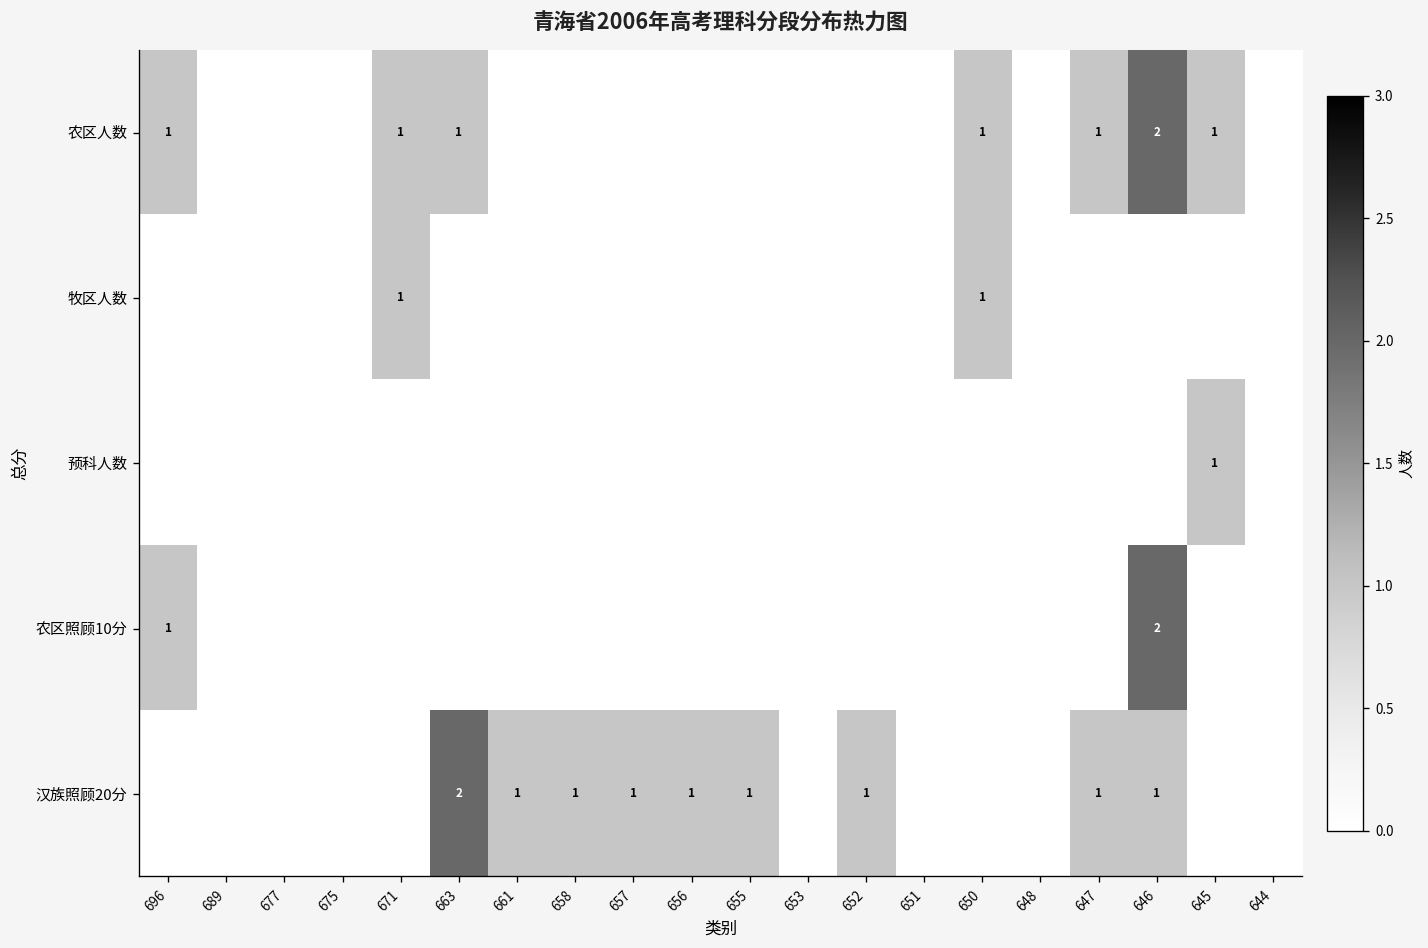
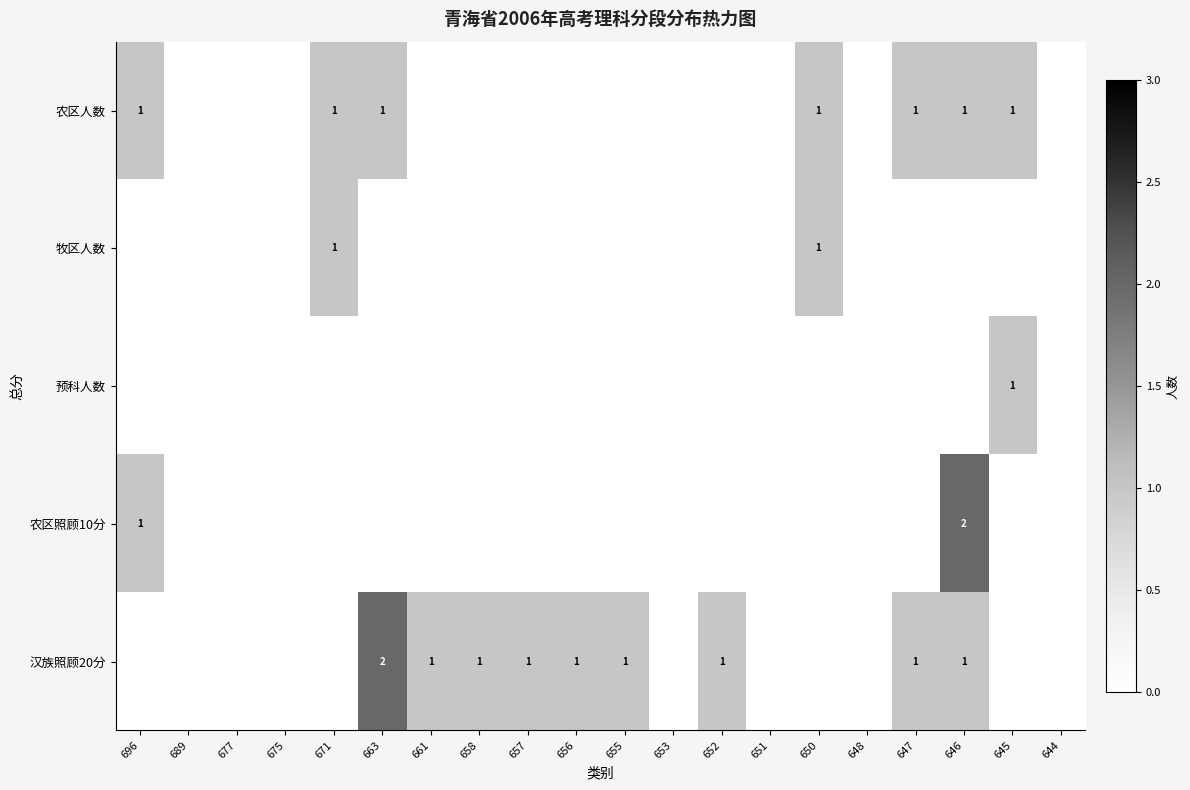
  {
    "农区人数": {
      "696": 1,
      "671": 1,
      "663": 1,
      "650": 1,
      "647": 1,
-     "646": 2,
+     "646": 1,
      "645": 1
    },
    "牧区人数": {
      "671": 1,
      "650": 1
    },
    "预科人数": {
      "645": 1
    },
    "农区照顾10分": {
      "696": 1,
      "646": 2
    },
    "汉族照顾20分": {
      "663": 2,
      "661": 1,
      "658": 1,
      "657": 1,
      "656": 1,
      "655": 1,
      "652": 1,
      "647": 1,
      "646": 1
    }
  }
